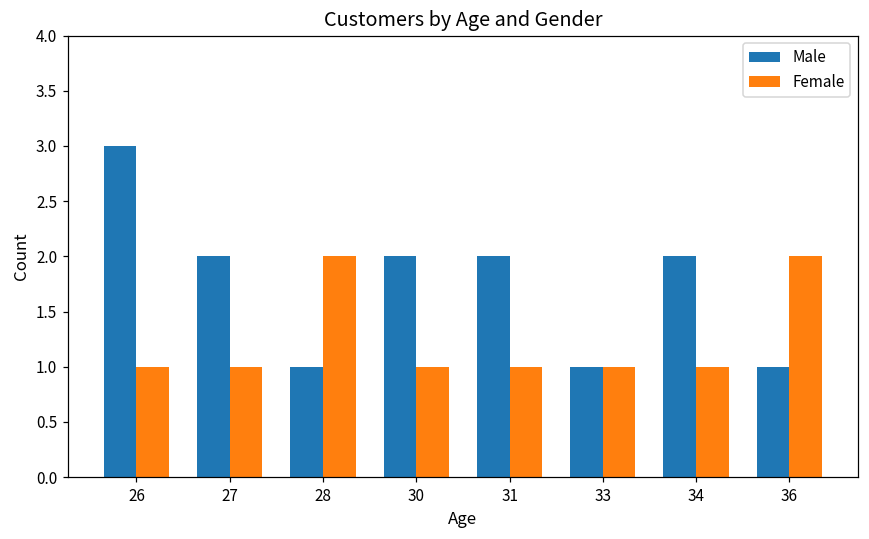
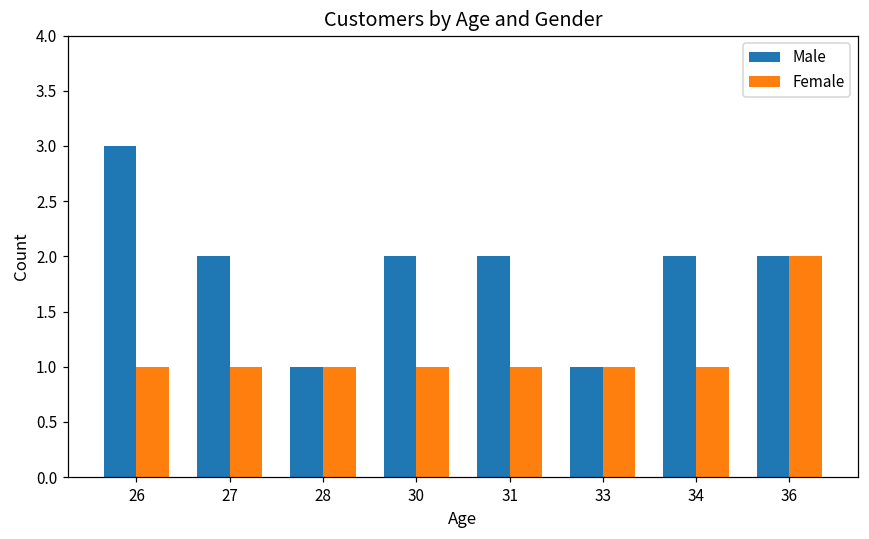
  {
    "Male": {
      "26": 3,
      "27": 2,
      "28": 1,
      "30": 2,
      "31": 2,
      "33": 1,
      "34": 2,
-     "36": 1
+     "36": 2
    },
    "Female": {
      "26": 1,
      "27": 1,
-     "28": 2,
+     "28": 1,
      "30": 1,
      "31": 1,
      "33": 1,
      "34": 1,
      "36": 2
    }
  }
